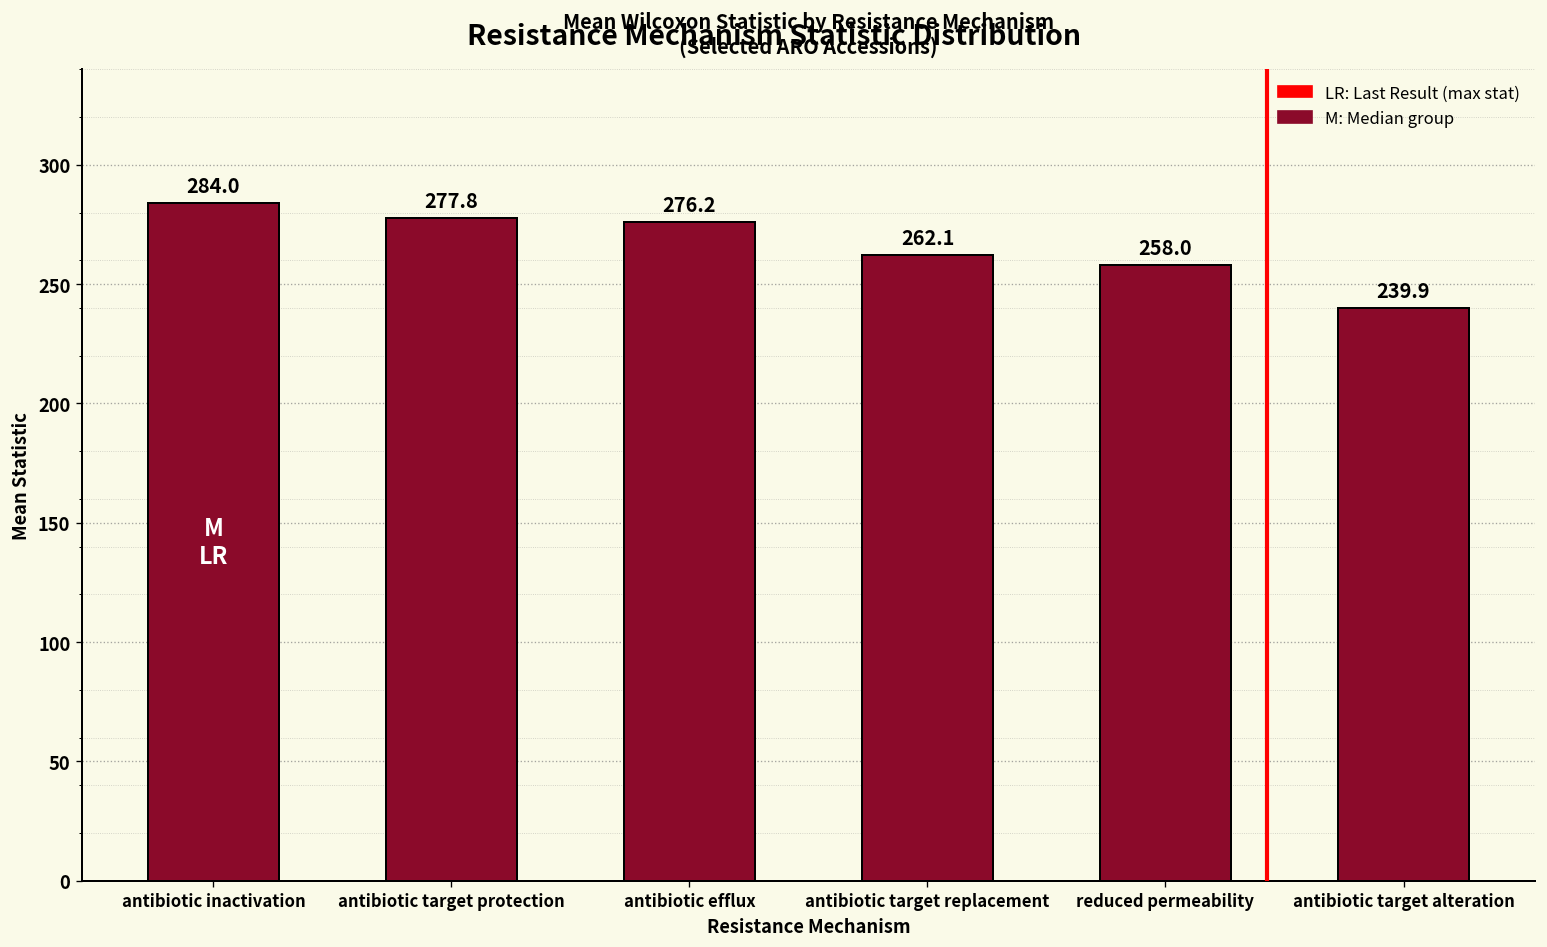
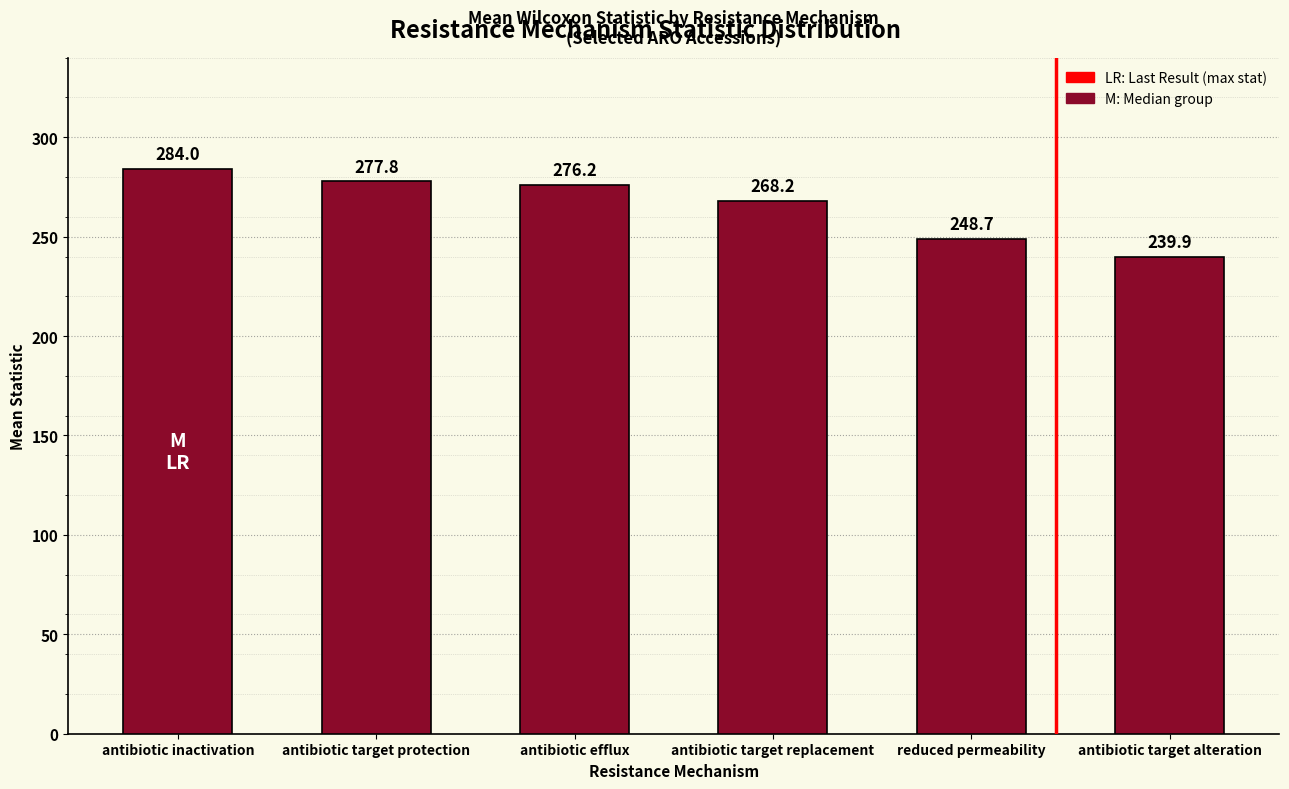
  {
    "antibiotic inactivation": 284.0,
    "antibiotic target protection": 277.8,
    "antibiotic efflux": 276.2,
-   "antibiotic target replacement": 262.1,
-   "reduced permeability": 258.0,
+   "antibiotic target replacement": 268.2,
+   "reduced permeability": 248.7,
    "antibiotic target alteration": 239.9
  }
